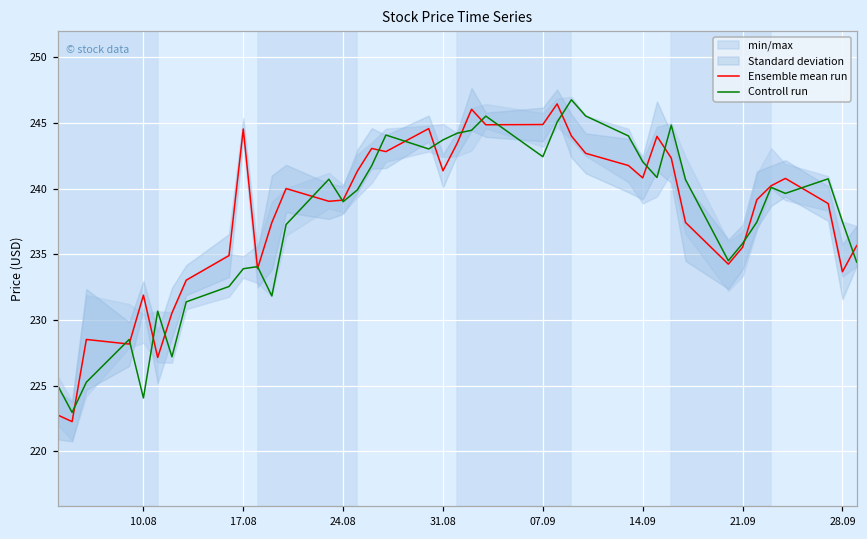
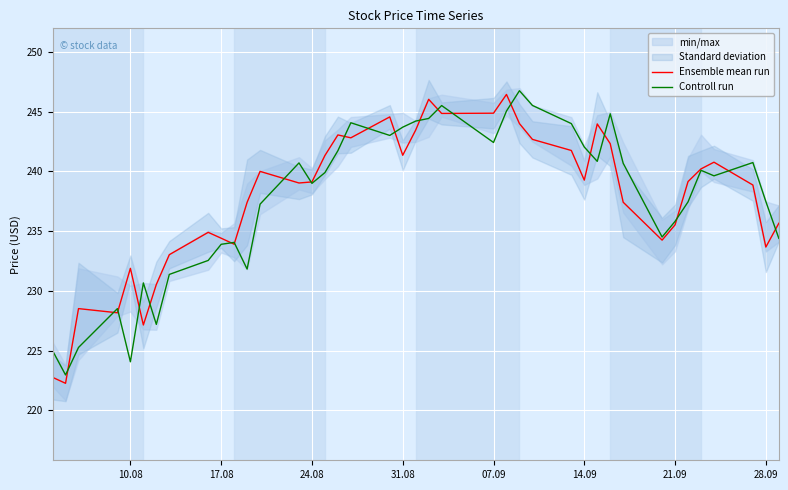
  {
    "Ensemble mean run": {
      "10.08": 231.9,
-     "17.08": 244.5,
+     "17.08": 234.4,
      "31.08": 241.4,
      "07.09": 244.9,
-     "14.09": 240.8,
+     "14.09": 239.3,
      "21.09": 235.5,
      "28.09": 233.7
    },
    "Controll run": {
      "10.08": 224.1,
      "17.08": 233.9,
      "31.08": 243.7,
      "07.09": 242.4,
      "21.09": 235.8
    }
  }
